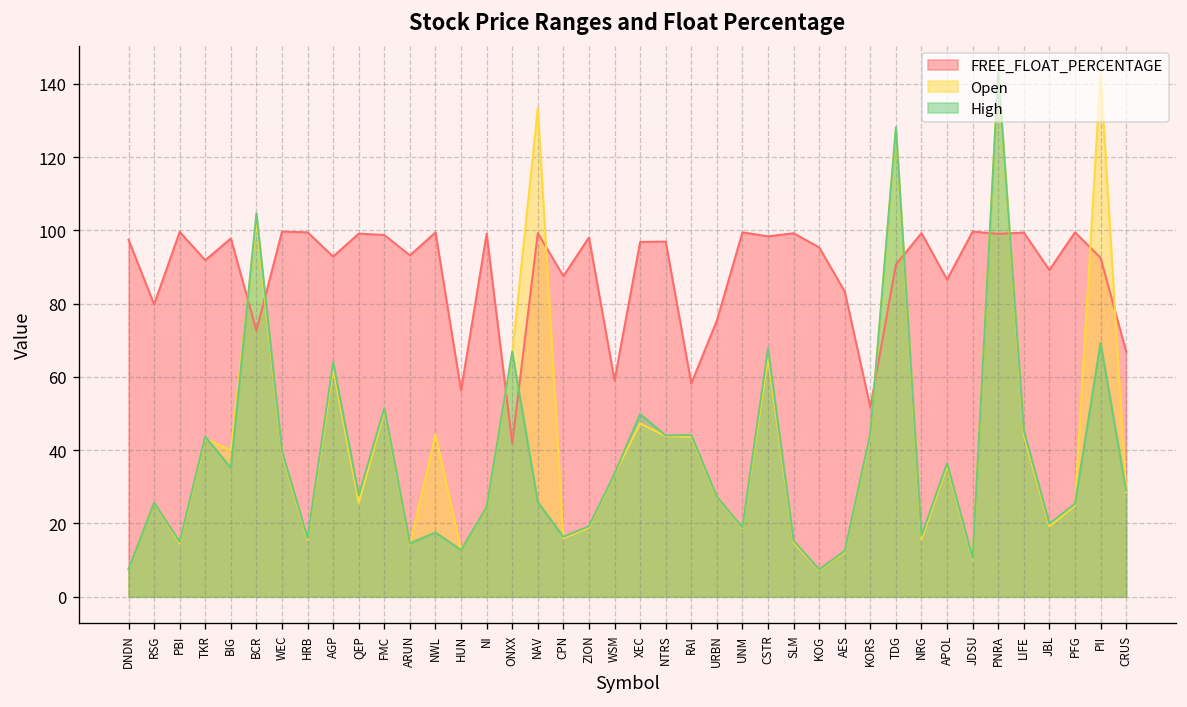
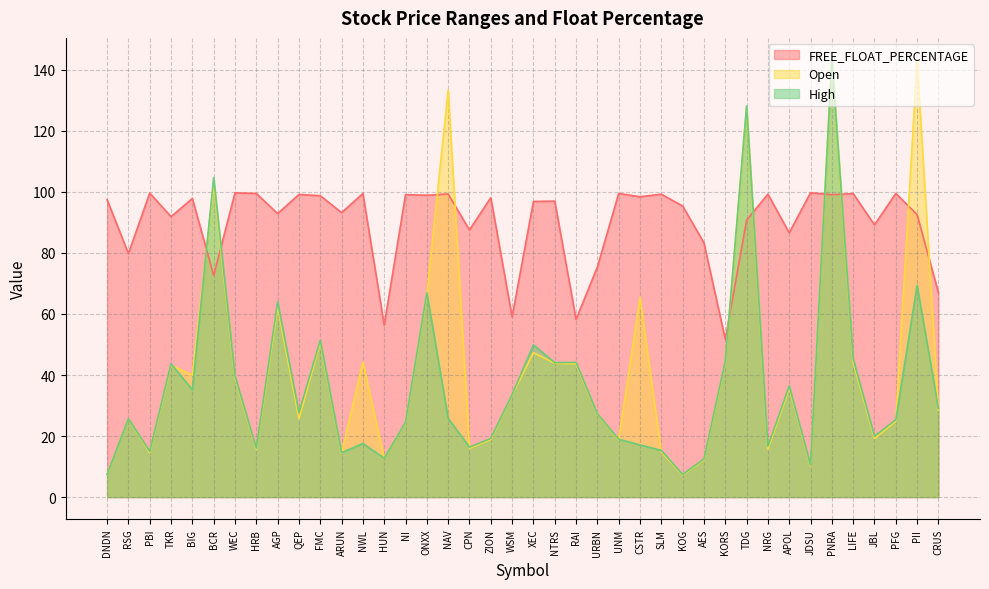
  {
    "FREE_FLOAT_PERCENTAGE": {
      "DNDN": 97,
      "RSG": 80,
      "PBI": 100,
      "TKR": 92,
      "BIG": 98,
      "BCR": 73,
      "WEC": 100,
      "HRB": 99,
      "AGP": 93,
      "QEP": 99,
      "FMC": 99,
      "ARUN": 93,
      "NWL": 99,
      "HUN": 56,
      "NI": 99,
-     "ONXX": 42,
+     "ONXX": 99,
      "NAV": 99,
      "CPN": 88,
      "ZION": 98,
      "WSM": 59,
      "XEC": 97,
      "NTRS": 97,
      "RAI": 58,
      "URBN": 75,
      "UNM": 99,
      "CSTR": 98,
      "SLM": 99,
      "KOG": 95,
      "AES": 83,
      "KORS": 52,
      "TDG": 91,
      "NRG": 99,
      "APOL": 87,
      "JDSU": 100,
      "PNRA": 99,
      "LIFE": 99,
      "JBL": 89,
      "PFG": 100,
      "PII": 93,
      "CRUS": 67
    },
    "Open": {
      "BIG": 40,
      "BCR": 102,
      "AGP": 62,
      "QEP": 26,
      "NWL": 44,
      "NAV": 133,
      "XEC": 47,
      "CSTR": 65,
      "NRG": 16,
      "LIFE": 44
    },
    "High": {
      "BIG": 35,
      "BCR": 105,
      "AGP": 64,
      "QEP": 28,
      "NWL": 18,
      "NAV": 26,
      "XEC": 50,
-     "CSTR": 68,
+     "CSTR": 17,
      "NRG": 17,
      "LIFE": 45,
      "PII": 69
    }
  }
